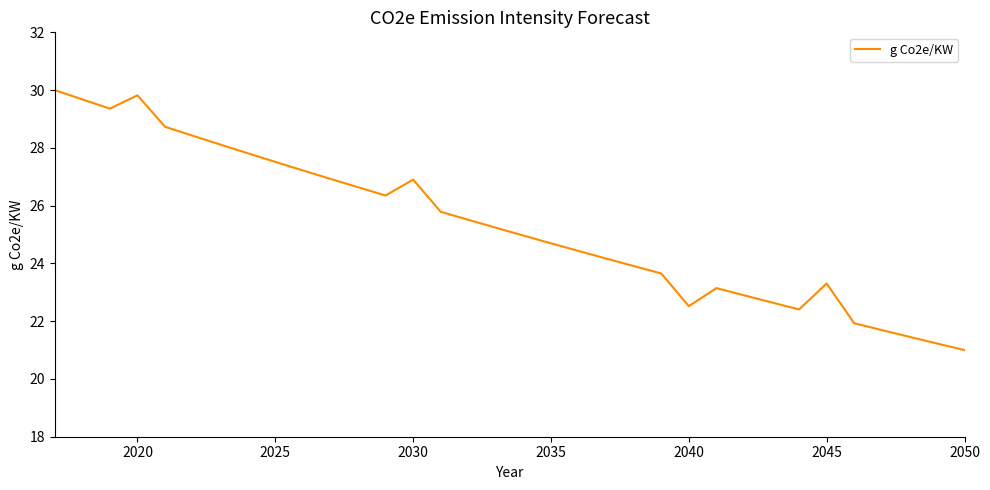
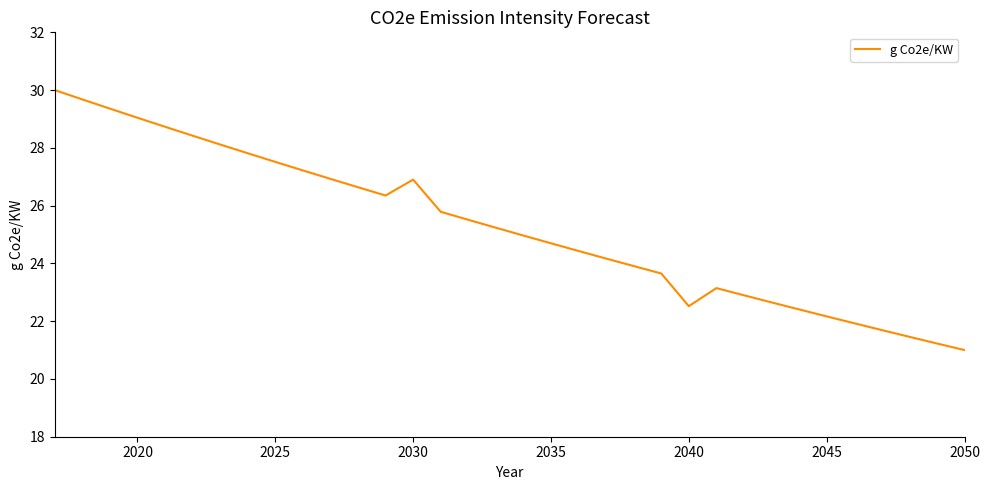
  {
-   "2020": 29.8,
+   "2020": 29.0,
    "2025": 27.5,
    "2030": 26.9,
    "2035": 24.7,
    "2040": 22.5,
-   "2045": 23.3,
+   "2045": 22.2,
    "2050": 21.0
  }
